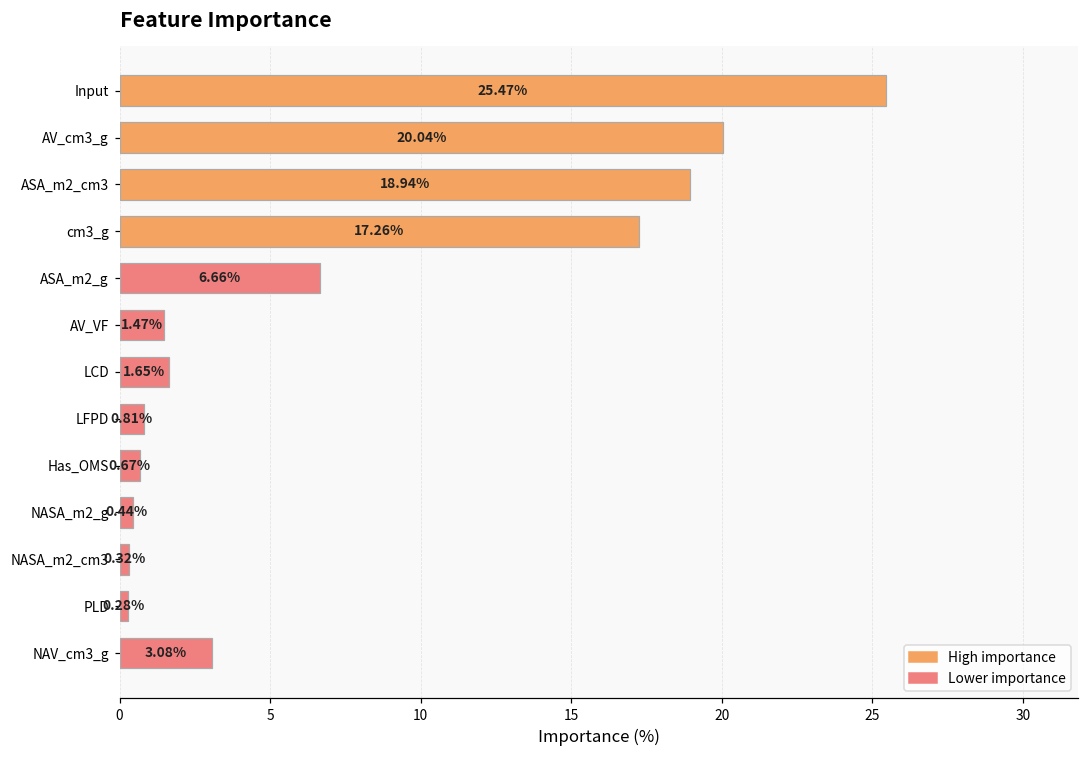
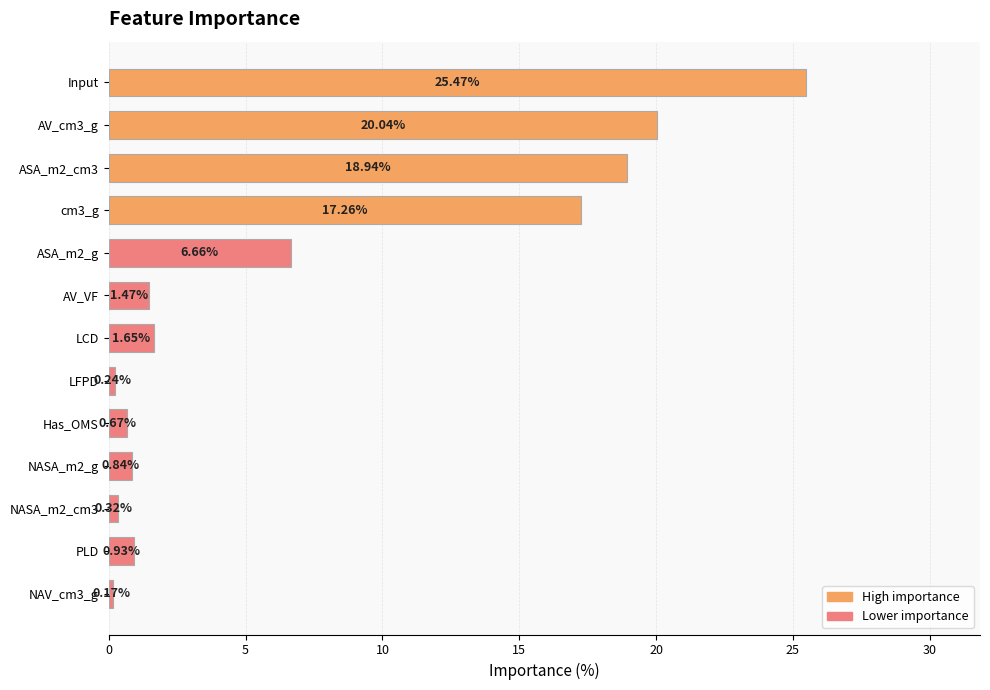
  {
    "Input": "25.47%",
    "AV_cm3_g": "20.04%",
    "ASA_m2_cm3": "18.94%",
    "cm3_g": "17.26%",
    "ASA_m2_g": "6.66%",
    "AV_VF": "1.47%",
    "LCD": "1.65%",
-   "LFPD": "0.81%",
+   "LFPD": "0.24%",
    "Has_OMS": "0.67%",
-   "NASA_m2_g": "0.44%",
+   "NASA_m2_g": "0.84%",
    "NASA_m2_cm3": "0.32%",
-   "PLD": "0.28%",
-   "NAV_cm3_g": "3.08%"
+   "PLD": "0.93%",
+   "NAV_cm3_g": "0.17%"
  }
